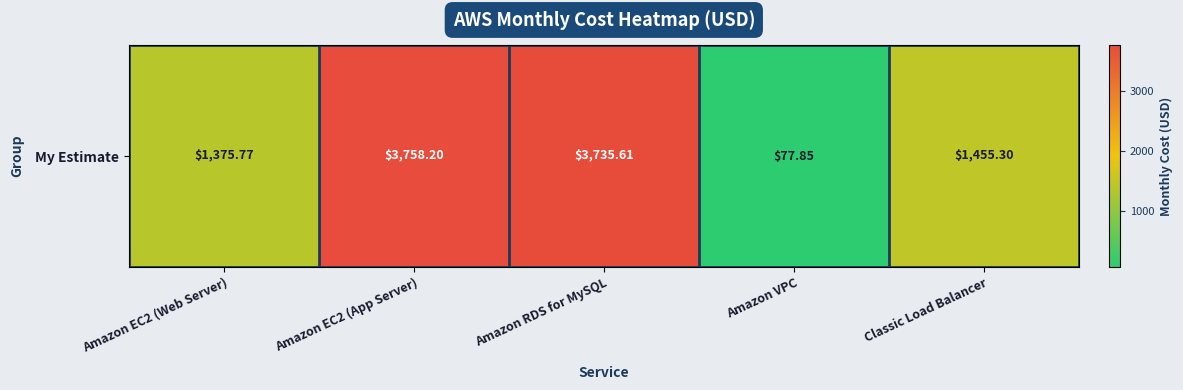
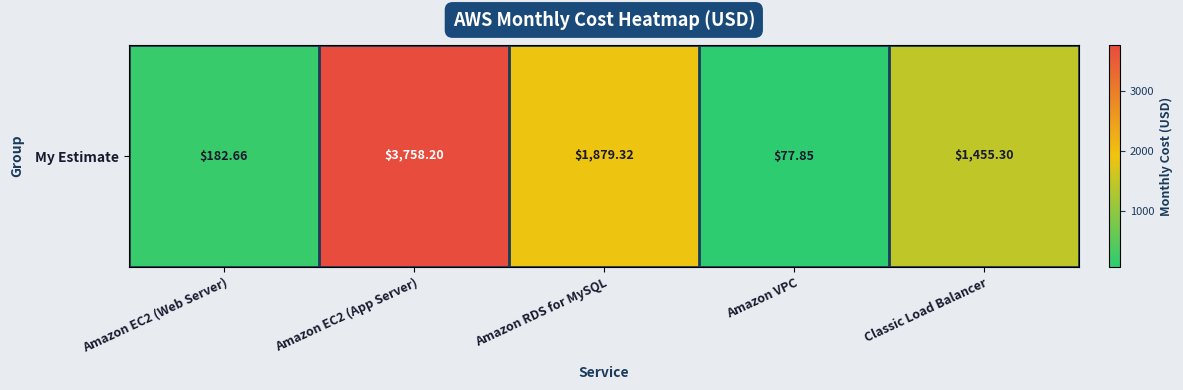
  {
    "My Estimate": {
-     "Amazon EC2 (Web Server)": "$1,375.77",
+     "Amazon EC2 (Web Server)": "$182.66",
      "Amazon EC2 (App Server)": "$3,758.20",
-     "Amazon RDS for MySQL": "$3,735.61",
+     "Amazon RDS for MySQL": "$1,879.32",
      "Amazon VPC": "$77.85",
      "Classic Load Balancer": "$1,455.30"
    }
  }
